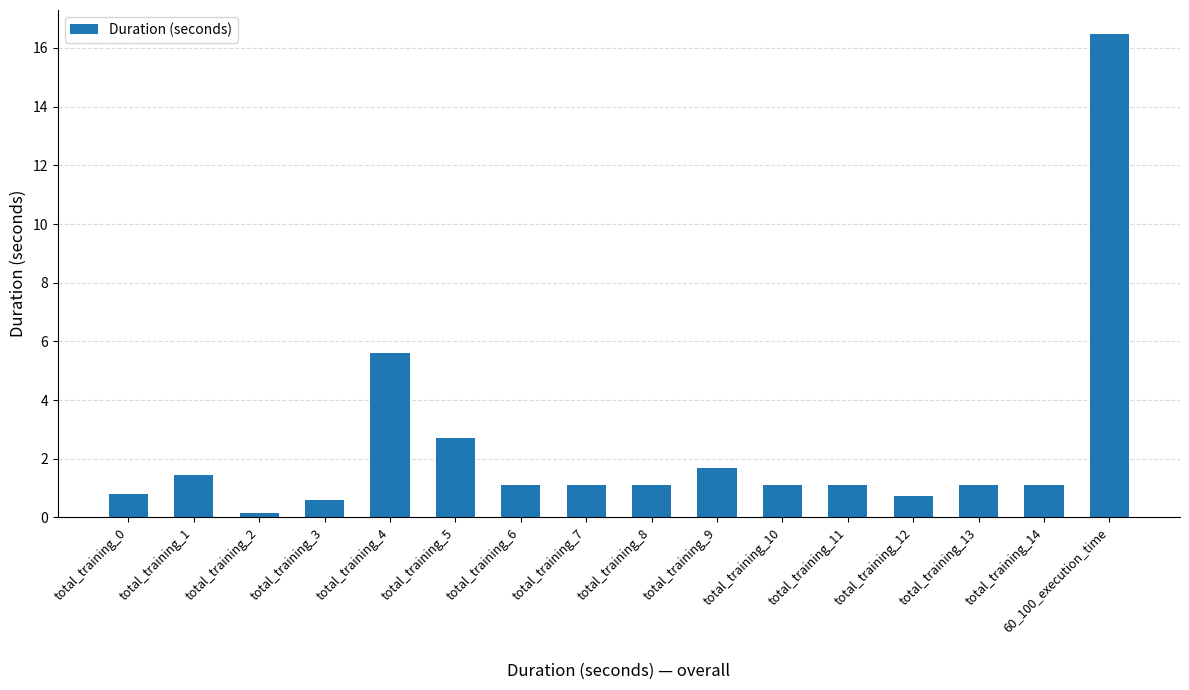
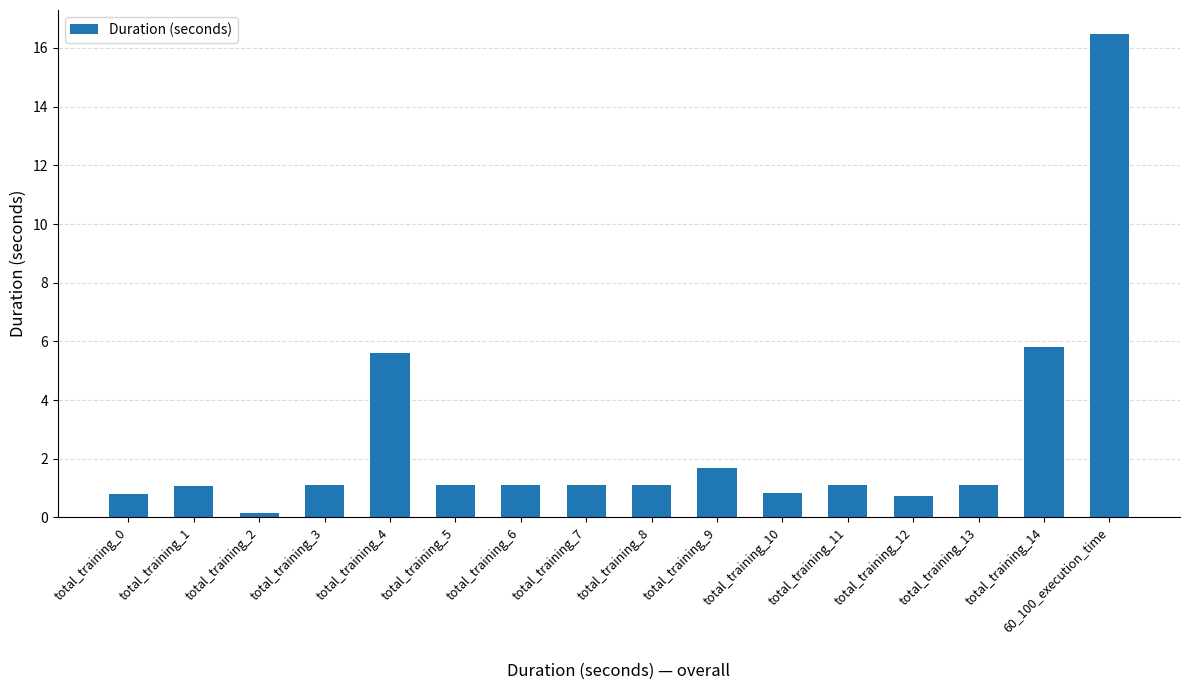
  {
    "total_training_0": 0.8,
-   "total_training_1": 1.5,
+   "total_training_1": 1.1,
    "total_training_2": 0.2,
-   "total_training_3": 0.6,
+   "total_training_3": 1.1,
    "total_training_4": 5.6,
-   "total_training_5": 2.7,
+   "total_training_5": 1.1,
    "total_training_6": 1.1,
    "total_training_7": 1.1,
    "total_training_8": 1.1,
    "total_training_9": 1.7,
-   "total_training_10": 1.1,
+   "total_training_10": 0.8,
    "total_training_11": 1.1,
    "total_training_12": 0.7,
    "total_training_13": 1.1,
-   "total_training_14": 1.1,
+   "total_training_14": 5.8,
    "60_100_execution_time": 16.5
  }
